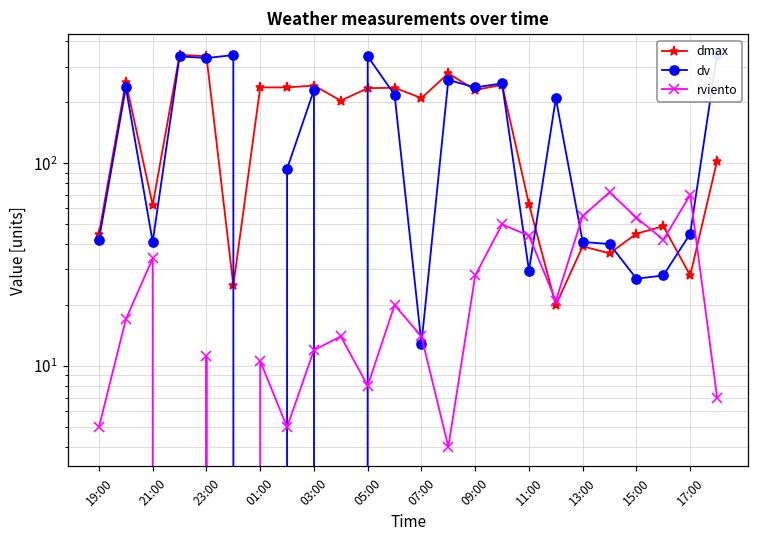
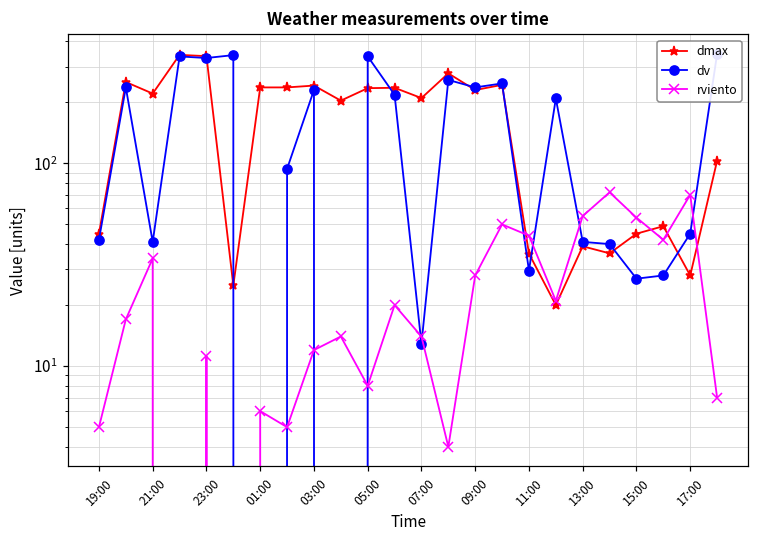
  {
    "dmax": {
      "19:00": 45,
-     "21:00": 62,
+     "21:00": 220,
      "01:00": 240,
      "03:00": 240,
      "05:00": 240,
      "07:00": 210,
-     "11:00": 63,
+     "11:00": 36,
      "13:00": 39,
      "15:00": 45,
      "17:00": 28
    },
    "dv": {
      "19:00": 42,
      "21:00": 41,
      "03:00": 230,
      "05:00": 340,
      "07:00": 13,
      "11:00": 30,
      "13:00": 41,
      "15:00": 27,
      "17:00": 45
    },
    "rviento": {
      "19:00": 5.0,
      "21:00": 34,
      "23:00": 11,
-     "01:00": 11,
+     "01:00": 6.0,
      "03:00": 12,
      "05:00": 8.0,
      "07:00": 14,
      "09:00": 28,
      "11:00": 44,
      "13:00": 55,
      "15:00": 54,
      "17:00": 70
    }
  }
